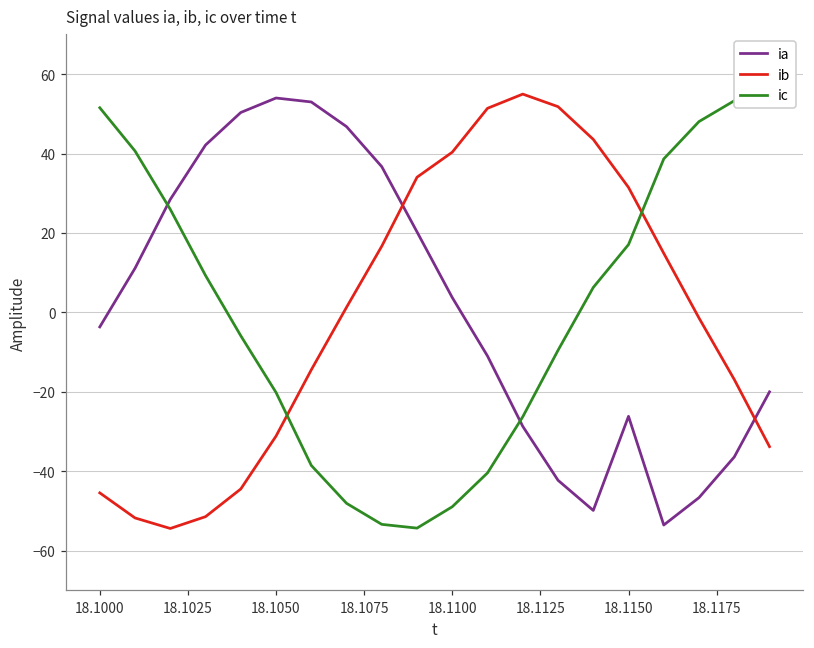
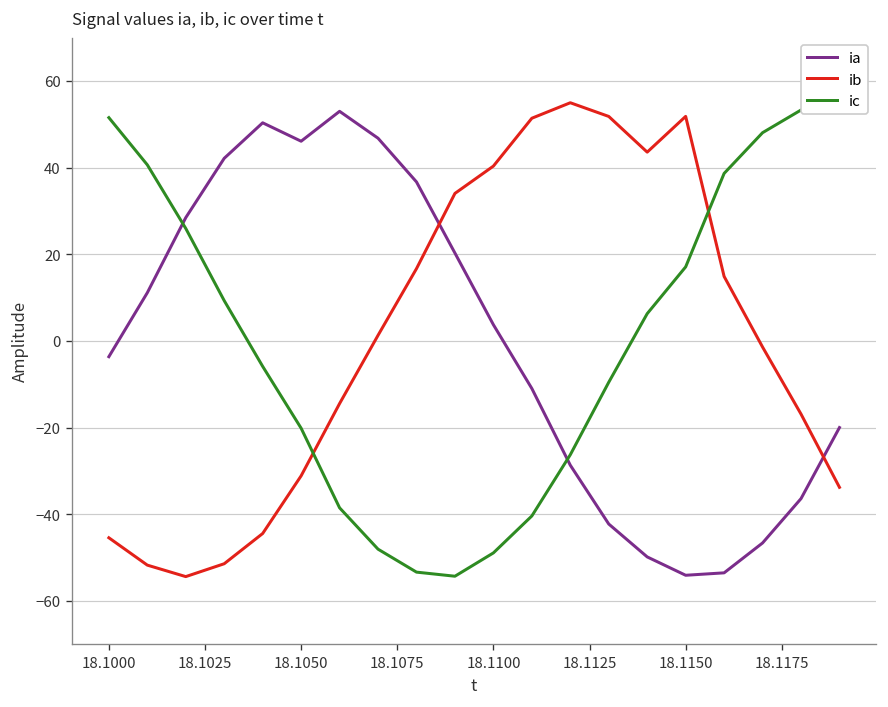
  {
    "ia": {
      "18.1000": -4,
-     "18.1050": 54,
+     "18.1050": 46,
      "18.1100": 4,
-     "18.1150": -26
+     "18.1150": -54
    },
    "ib": {
      "18.1000": -45,
      "18.1050": -31,
      "18.1100": 40,
-     "18.1150": 31
+     "18.1150": 52
    },
    "ic": {
      "18.1000": 52,
      "18.1050": -20,
      "18.1100": -49,
      "18.1150": 17
    }
  }
